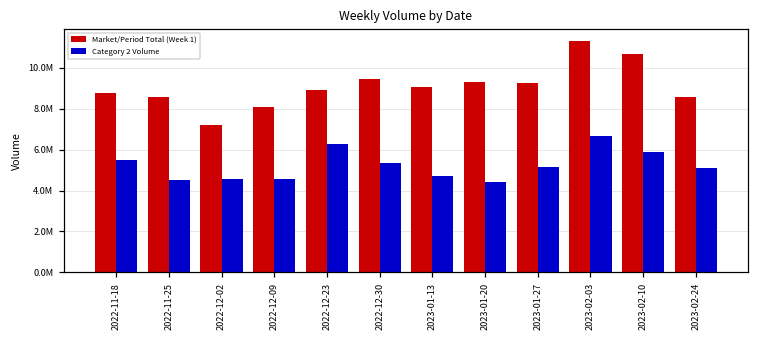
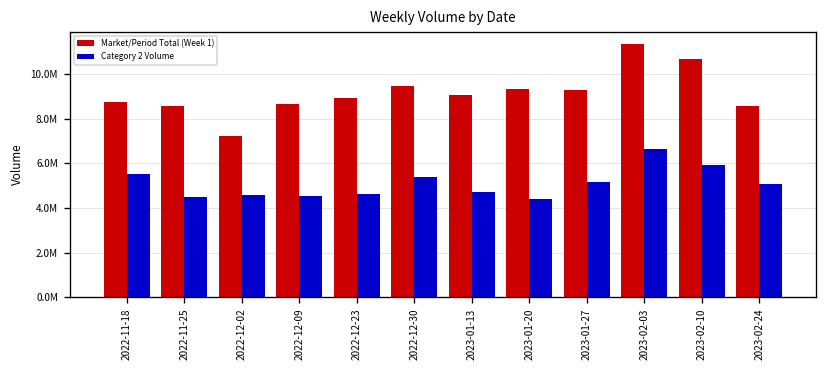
  {
    "Market/Period Total (Week 1)": {
      "2022-11-18": 8800000,
      "2022-11-25": 8600000,
      "2022-12-02": 7200000,
-     "2022-12-09": 8100000,
+     "2022-12-09": 8700000,
      "2022-12-23": 8900000,
      "2022-12-30": 9400000,
      "2023-01-13": 9100000,
      "2023-01-20": 9300000,
      "2023-01-27": 9300000,
      "2023-02-03": 11300000,
      "2023-02-10": 10700000,
      "2023-02-24": 8600000
    },
    "Category 2 Volume": {
      "2022-11-18": 5500000,
      "2022-11-25": 4500000,
      "2022-12-02": 4600000,
      "2022-12-09": 4500000,
-     "2022-12-23": 6300000,
+     "2022-12-23": 4600000,
      "2022-12-30": 5400000,
      "2023-01-13": 4700000,
      "2023-01-20": 4400000,
      "2023-01-27": 5200000,
      "2023-02-03": 6700000,
      "2023-02-10": 5900000,
      "2023-02-24": 5100000
    }
  }
